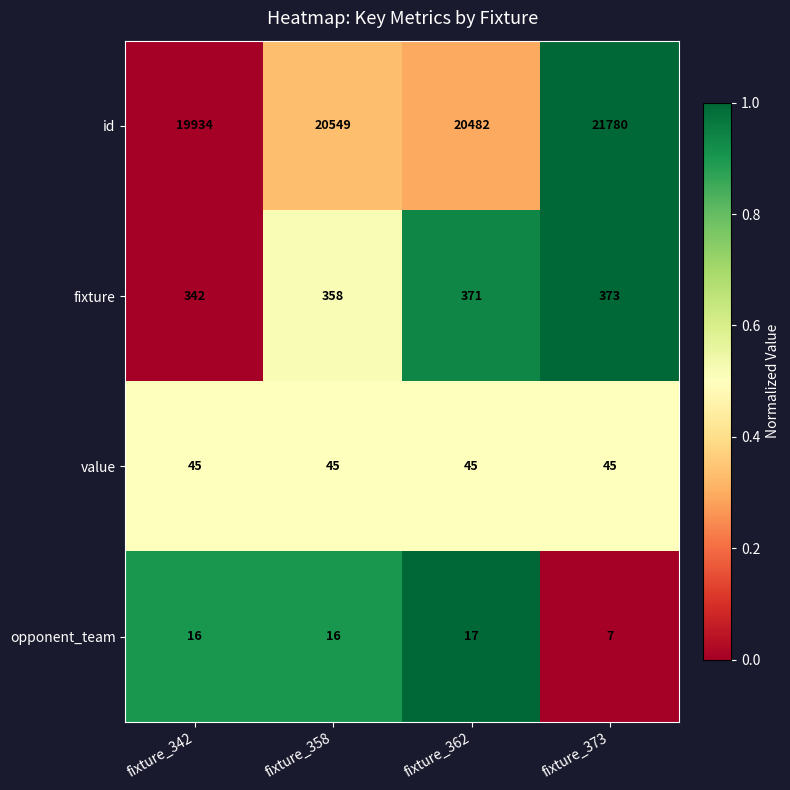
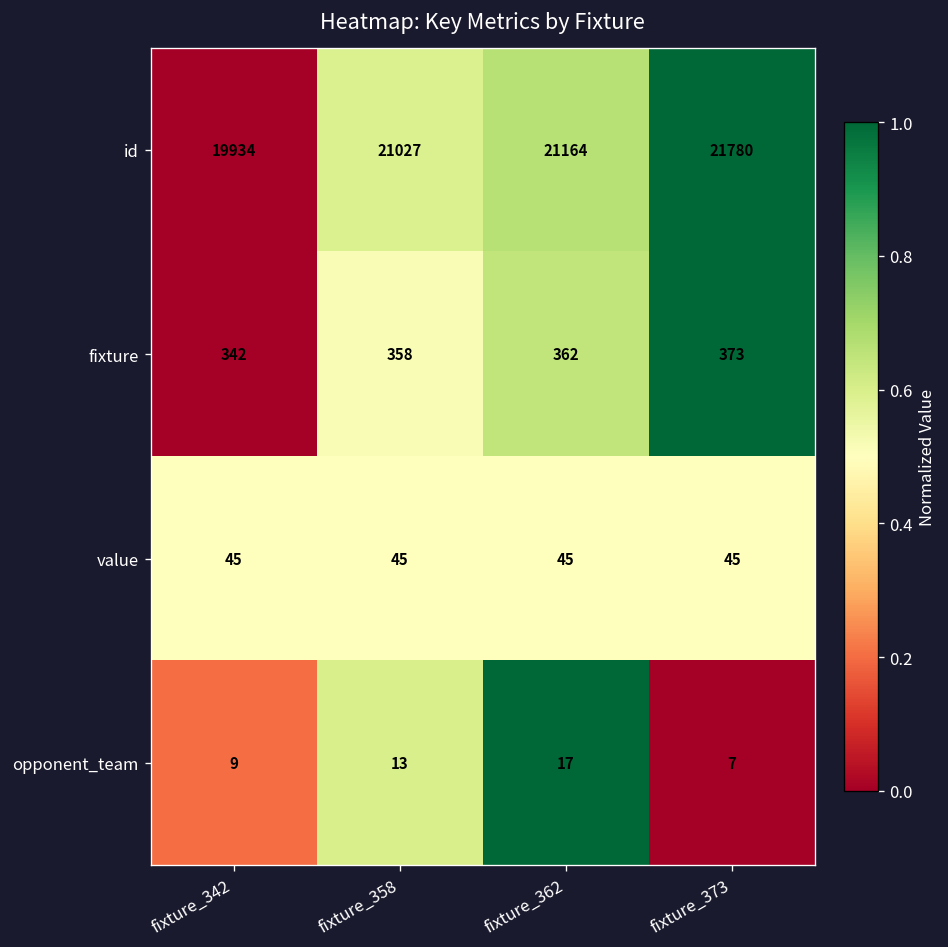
  {
    "id": {
      "fixture_342": 19934,
-     "fixture_358": 20549,
-     "fixture_362": 20482,
+     "fixture_358": 21027,
+     "fixture_362": 21164,
      "fixture_373": 21780
    },
    "fixture": {
      "fixture_342": 342,
      "fixture_358": 358,
-     "fixture_362": 371,
+     "fixture_362": 362,
      "fixture_373": 373
    },
    "value": {
      "fixture_342": 45,
      "fixture_358": 45,
      "fixture_362": 45,
      "fixture_373": 45
    },
    "opponent_team": {
-     "fixture_342": 16,
-     "fixture_358": 16,
+     "fixture_342": 9,
+     "fixture_358": 13,
      "fixture_362": 17,
      "fixture_373": 7
    }
  }
